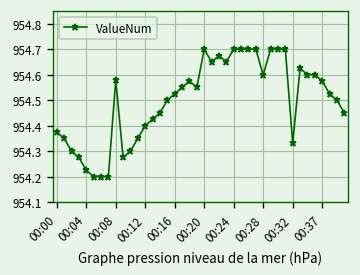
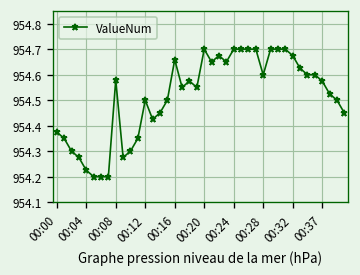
  {
    "00:00": 954.38,
    "00:04": 954.23,
    "00:08": 954.58,
-   "00:12": 954.4,
-   "00:16": 954.53,
+   "00:12": 954.5,
+   "00:16": 954.66,
    "00:20": 954.70,
    "00:24": 954.70,
    "00:28": 954.60,
-   "00:32": 954.33,
+   "00:32": 954.68,
    "00:37": 954.58
  }
